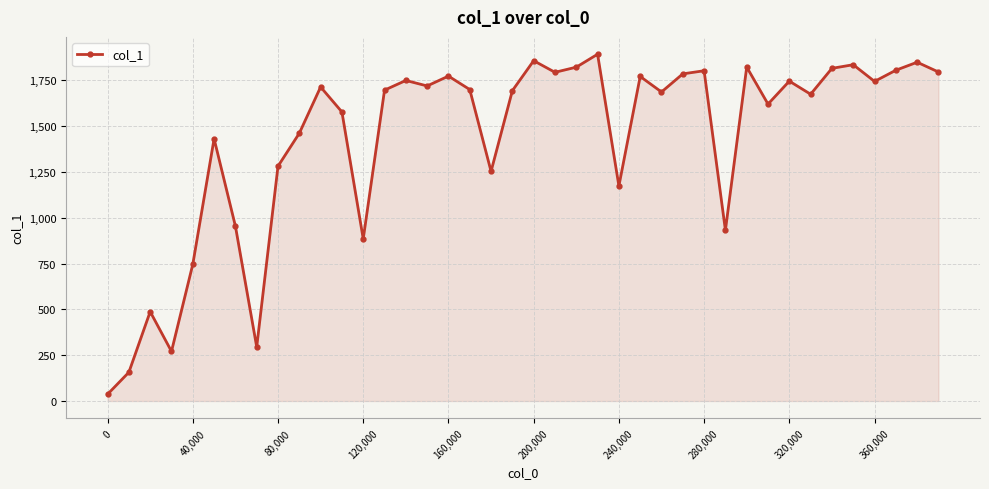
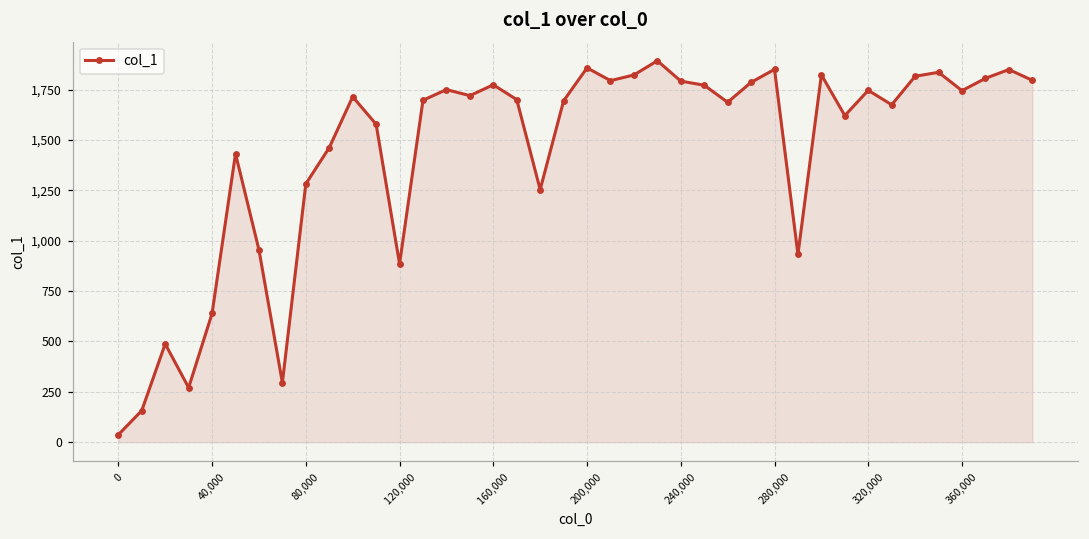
  {
    "0": "40",
-   "40,000": "750",
+   "40,000": "640",
    "80,000": "1,280",
    "120,000": "880",
    "160,000": "1,770",
    "200,000": "1,860",
-   "240,000": "1,170",
-   "280,000": "1,800",
+   "240,000": "1,790",
+   "280,000": "1,850",
    "320,000": "1,750",
    "360,000": "1,740"
  }
